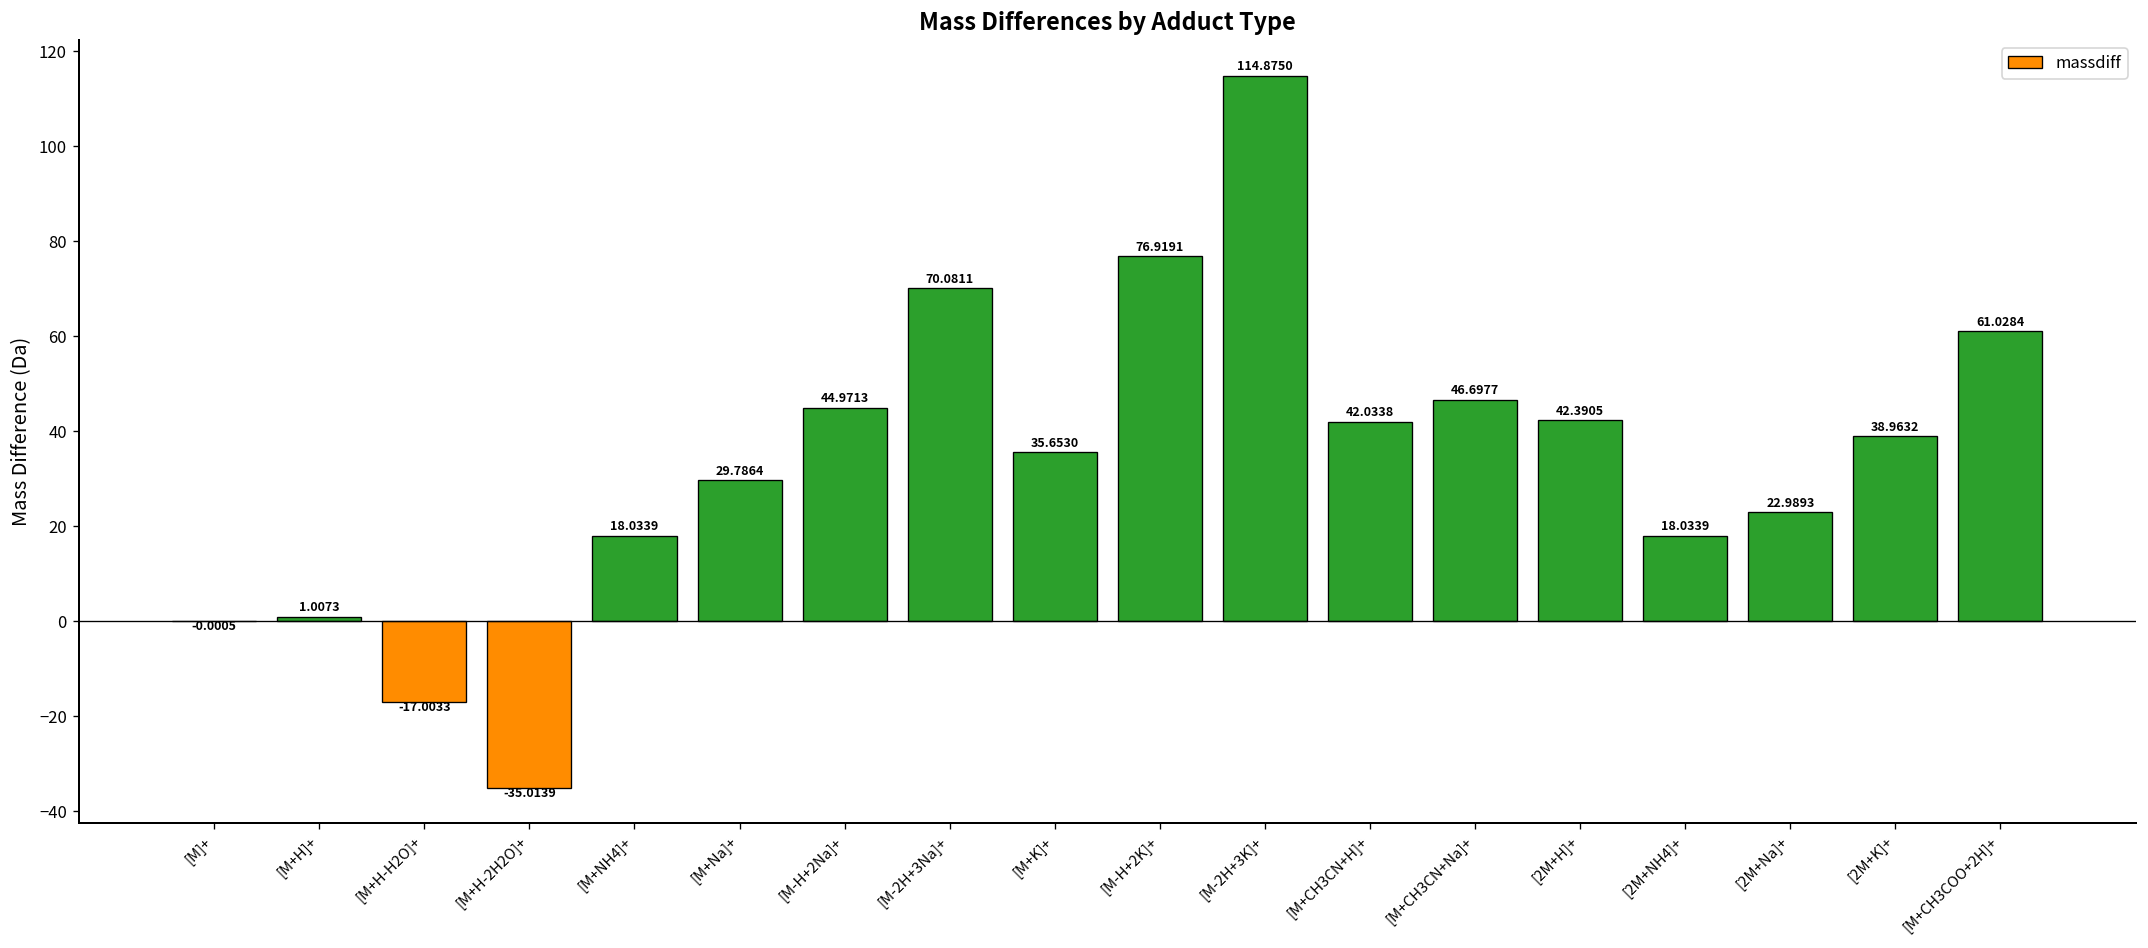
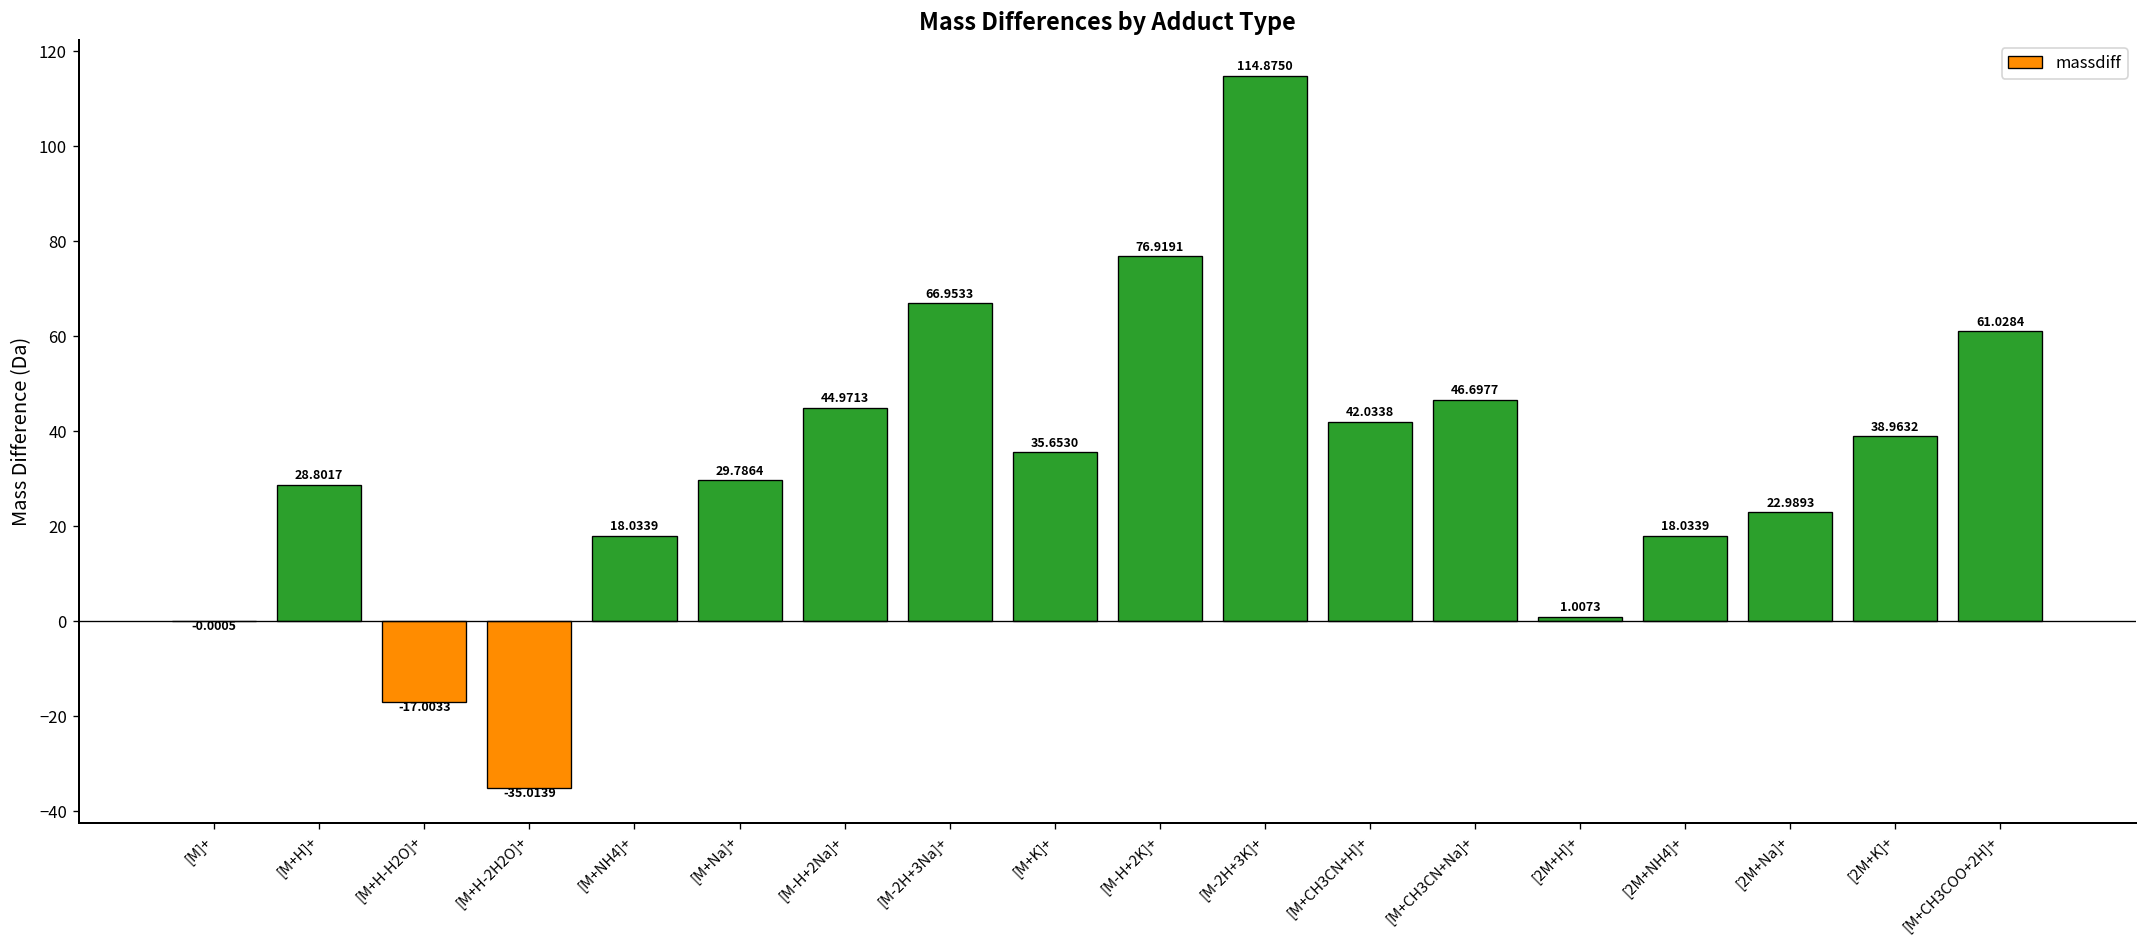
  {
    "[M]+": -0.0005,
-   "[M+H]+": 1.0073,
+   "[M+H]+": 28.8017,
    "[M+H-H2O]+": -17.0033,
    "[M+H-2H2O]+": -35.0139,
    "[M+NH4]+": 18.0339,
    "[M+Na]+": 29.7864,
    "[M-H+2Na]+": 44.9713,
-   "[M-2H+3Na]+": 70.0811,
+   "[M-2H+3Na]+": 66.9533,
    "[M+K]+": 35.6530,
    "[M-H+2K]+": 76.9191,
    "[M-2H+3K]+": 114.8750,
    "[M+CH3CN+H]+": 42.0338,
    "[M+CH3CN+Na]+": 46.6977,
-   "[2M+H]+": 42.3905,
+   "[2M+H]+": 1.0073,
    "[2M+NH4]+": 18.0339,
    "[2M+Na]+": 22.9893,
    "[2M+K]+": 38.9632,
    "[M+CH3COO+2H]+": 61.0284
  }
